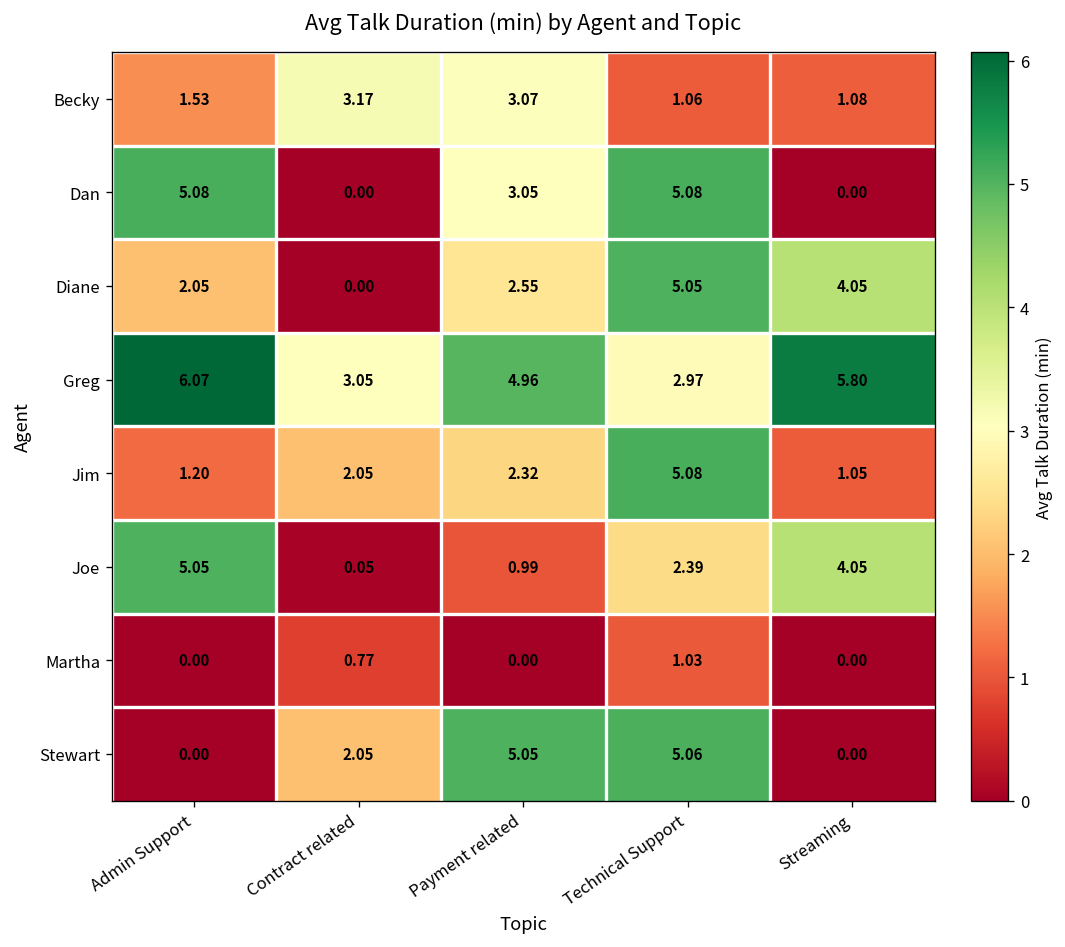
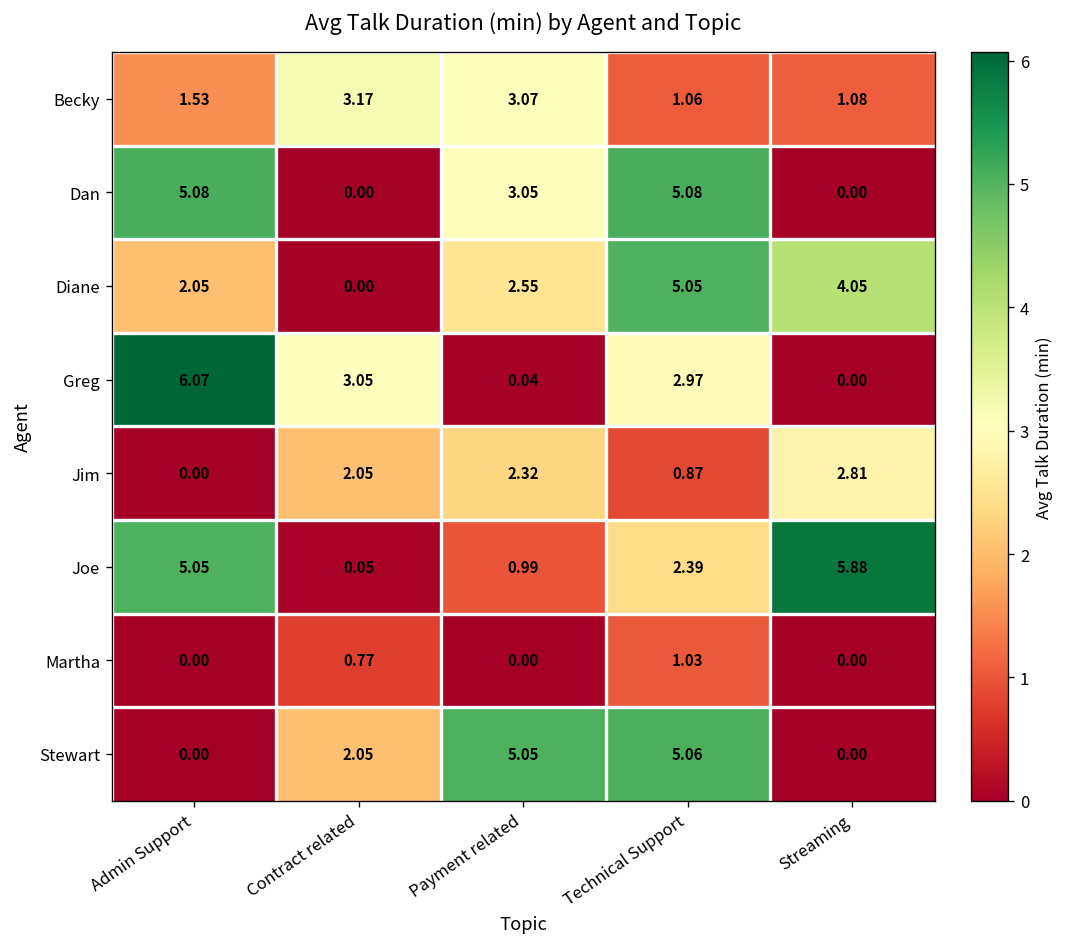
  {
    "Becky": {
      "Admin Support": 1.53,
      "Contract related": 3.17,
      "Payment related": 3.07,
      "Technical Support": 1.06,
      "Streaming": 1.08
    },
    "Dan": {
      "Admin Support": 5.08,
      "Contract related": 0.00,
      "Payment related": 3.05,
      "Technical Support": 5.08,
      "Streaming": 0.00
    },
    "Diane": {
      "Admin Support": 2.05,
      "Contract related": 0.00,
      "Payment related": 2.55,
      "Technical Support": 5.05,
      "Streaming": 4.05
    },
    "Greg": {
      "Admin Support": 6.07,
      "Contract related": 3.05,
-     "Payment related": 4.96,
+     "Payment related": 0.04,
      "Technical Support": 2.97,
-     "Streaming": 5.80
+     "Streaming": 0.00
    },
    "Jim": {
-     "Admin Support": 1.20,
+     "Admin Support": 0.00,
      "Contract related": 2.05,
      "Payment related": 2.32,
-     "Technical Support": 5.08,
-     "Streaming": 1.05
+     "Technical Support": 0.87,
+     "Streaming": 2.81
    },
    "Joe": {
      "Admin Support": 5.05,
      "Contract related": 0.05,
      "Payment related": 0.99,
      "Technical Support": 2.39,
-     "Streaming": 4.05
+     "Streaming": 5.88
    },
    "Martha": {
      "Admin Support": 0.00,
      "Contract related": 0.77,
      "Payment related": 0.00,
      "Technical Support": 1.03,
      "Streaming": 0.00
    },
    "Stewart": {
      "Admin Support": 0.00,
      "Contract related": 2.05,
      "Payment related": 5.05,
      "Technical Support": 5.06,
      "Streaming": 0.00
    }
  }
